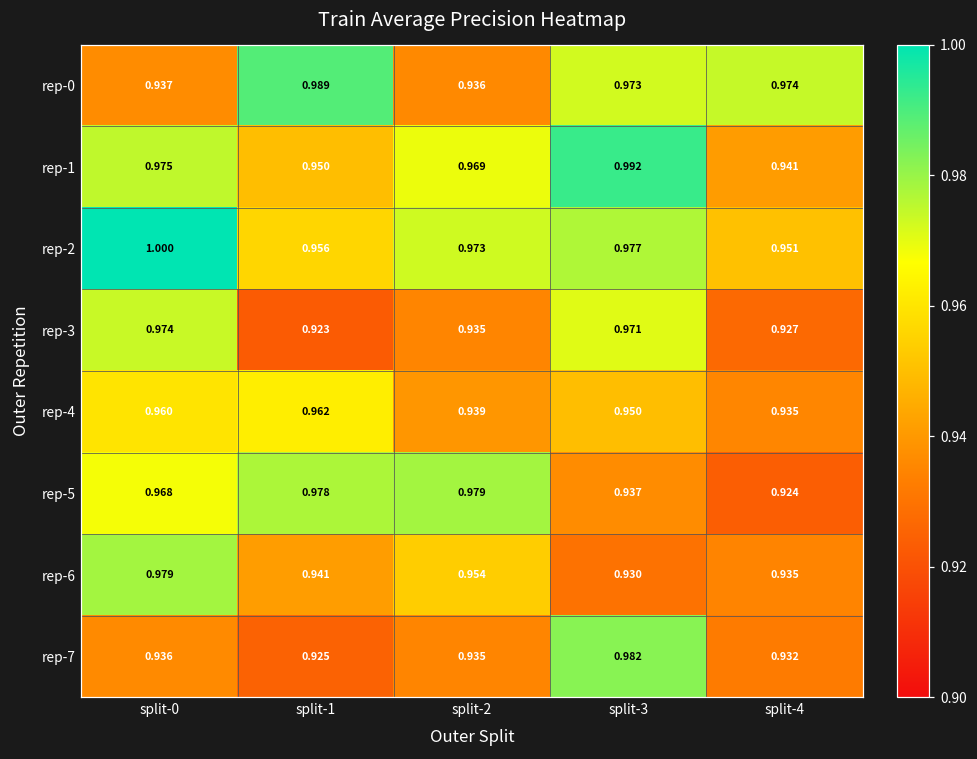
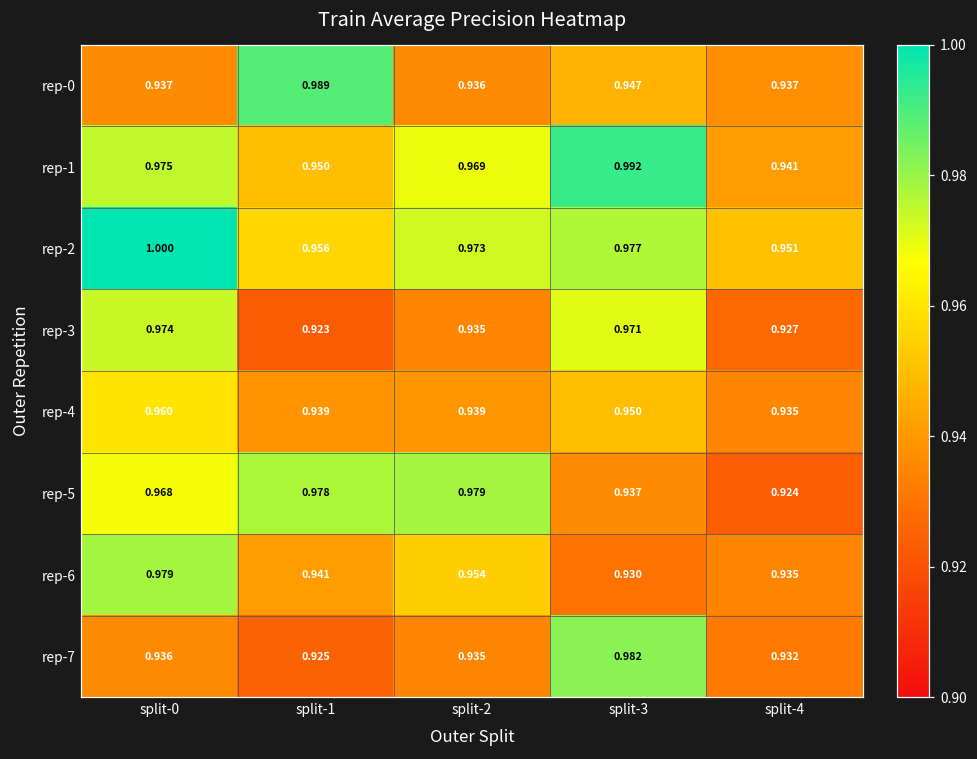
  {
    "rep-0": {
      "split-0": 0.937,
      "split-1": 0.989,
      "split-2": 0.936,
-     "split-3": 0.973,
-     "split-4": 0.974
+     "split-3": 0.947,
+     "split-4": 0.937
    },
    "rep-1": {
      "split-0": 0.975,
      "split-1": 0.950,
      "split-2": 0.969,
      "split-3": 0.992,
      "split-4": 0.941
    },
    "rep-2": {
      "split-0": 1.000,
      "split-1": 0.956,
      "split-2": 0.973,
      "split-3": 0.977,
      "split-4": 0.951
    },
    "rep-3": {
      "split-0": 0.974,
      "split-1": 0.923,
      "split-2": 0.935,
      "split-3": 0.971,
      "split-4": 0.927
    },
    "rep-4": {
      "split-0": 0.960,
-     "split-1": 0.962,
+     "split-1": 0.939,
      "split-2": 0.939,
      "split-3": 0.950,
      "split-4": 0.935
    },
    "rep-5": {
      "split-0": 0.968,
      "split-1": 0.978,
      "split-2": 0.979,
      "split-3": 0.937,
      "split-4": 0.924
    },
    "rep-6": {
      "split-0": 0.979,
      "split-1": 0.941,
      "split-2": 0.954,
      "split-3": 0.930,
      "split-4": 0.935
    },
    "rep-7": {
      "split-0": 0.936,
      "split-1": 0.925,
      "split-2": 0.935,
      "split-3": 0.982,
      "split-4": 0.932
    }
  }
